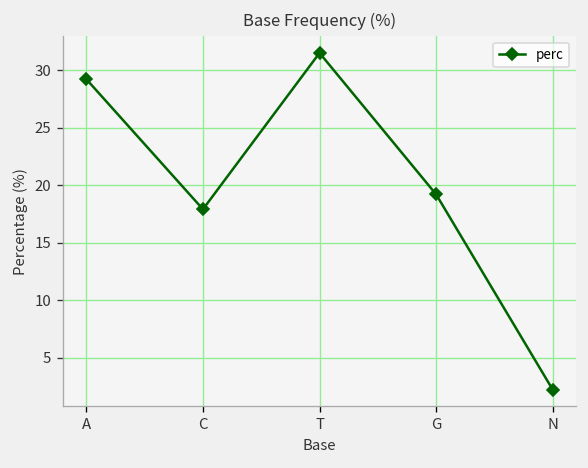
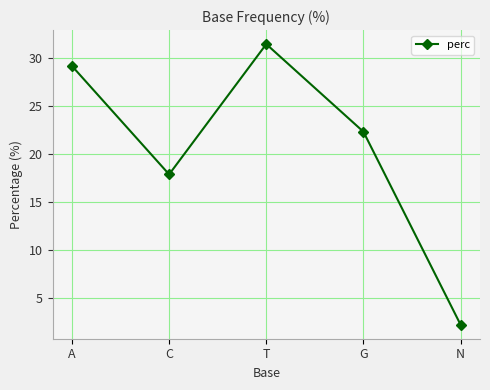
  {
    "A": 29,
    "C": 18,
    "T": 31,
-   "G": 19,
+   "G": 22,
    "N": 2
  }
